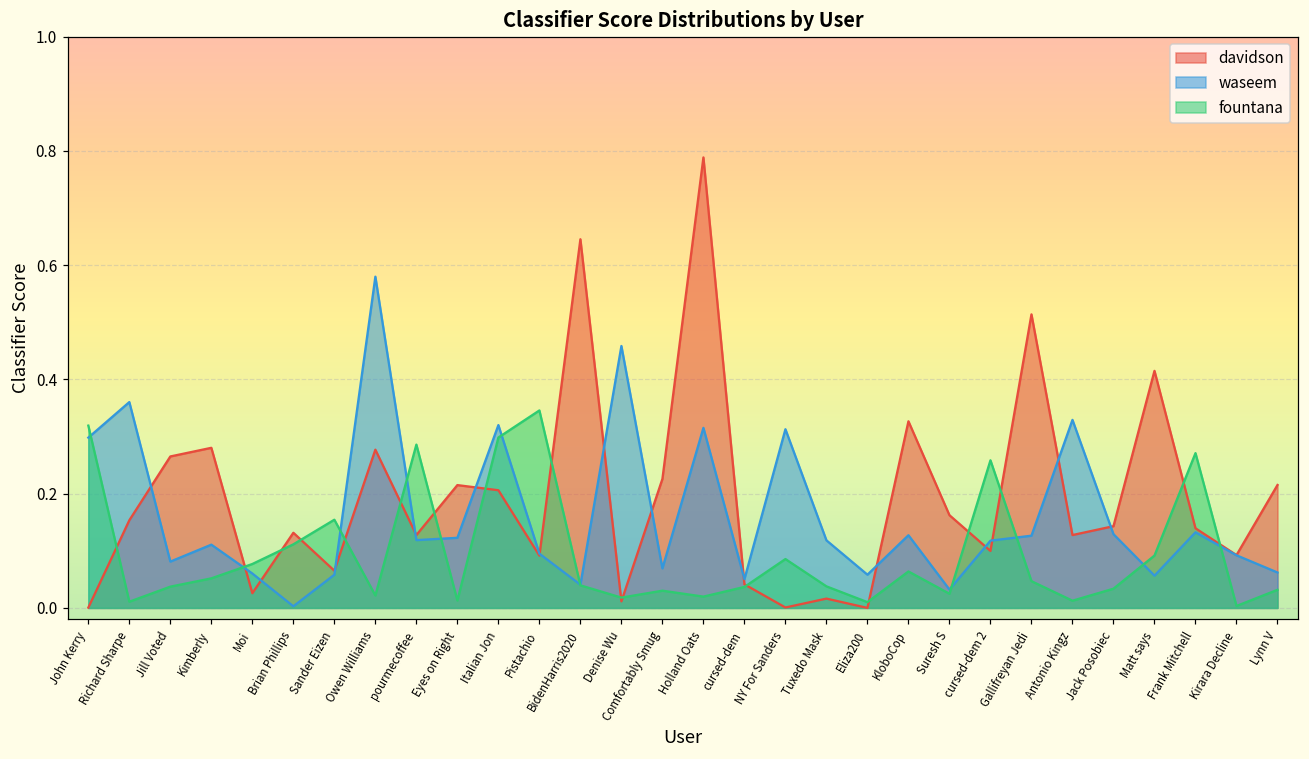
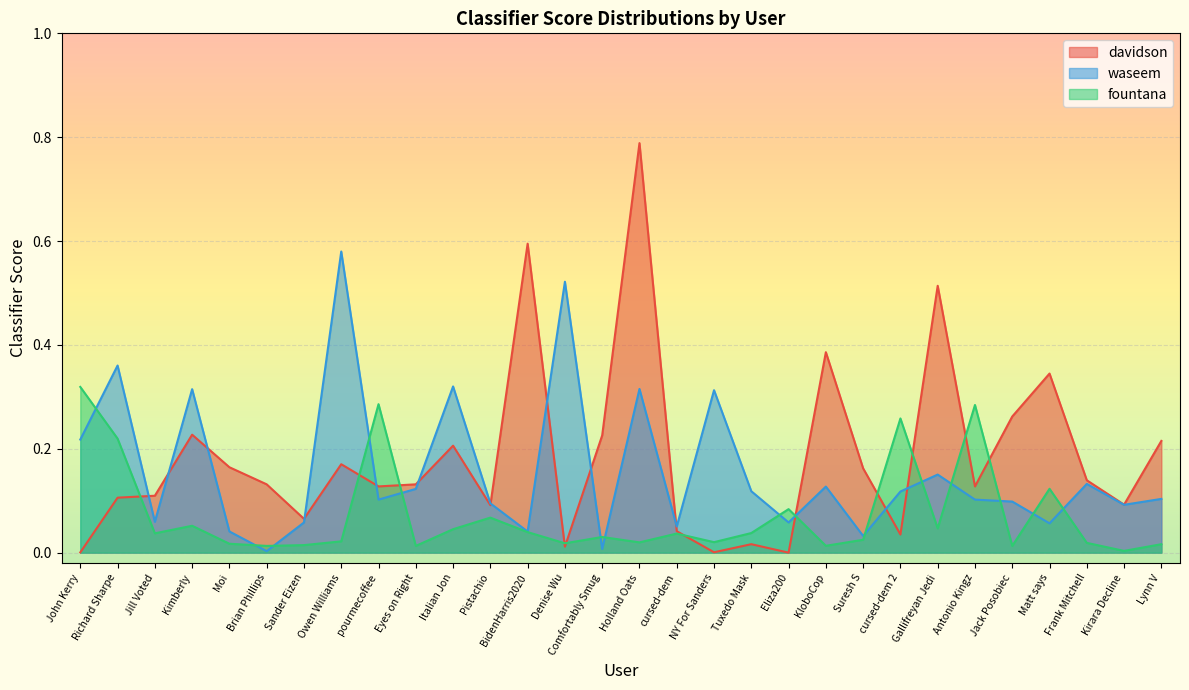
  {
    "davidson": {
      "John Kerry": 0.00,
-     "Richard Sharpe": 0.15,
-     "Jill Voted": 0.27,
-     "Kimberly": 0.28,
-     "Moi": 0.03,
+     "Richard Sharpe": 0.11,
+     "Jill Voted": 0.11,
+     "Kimberly": 0.23,
+     "Moi": 0.16,
      "Brian Phillips": 0.13,
      "Sander Eizen": 0.07,
-     "Owen Williams": 0.28,
+     "Owen Williams": 0.17,
      "pourmecoffee": 0.13,
-     "Eyes on Right": 0.21,
+     "Eyes on Right": 0.13,
      "Italian Jon": 0.21,
-     "BidenHarris2020": 0.65,
+     "BidenHarris2020": 0.59,
      "Denise Wu": 0.01,
      "Comfortably Smug": 0.23,
      "Holland Oats": 0.79,
      "NY For Sanders": 0.00,
      "Tuxedo Mask": 0.02,
      "Eliza200": 0.00,
-     "KloboCop": 0.33,
+     "KloboCop": 0.39,
      "Suresh S": 0.16,
-     "cursed-dem 2": 0.10,
+     "cursed-dem 2": 0.03,
      "Gallifreyan Jedi": 0.51,
      "Antonio Kingz": 0.13,
-     "Jack Posobiec": 0.14,
-     "Matt says": 0.41,
+     "Jack Posobiec": 0.26,
+     "Matt says": 0.34,
      "Frank Mitchell": 0.14,
      "Lynn V": 0.22
    },
    "waseem": {
-     "John Kerry": 0.30,
+     "John Kerry": 0.22,
      "Richard Sharpe": 0.36,
-     "Jill Voted": 0.08,
-     "Kimberly": 0.11,
-     "Moi": 0.06,
+     "Jill Voted": 0.06,
+     "Kimberly": 0.31,
+     "Moi": 0.04,
      "Brian Phillips": 0.00,
      "Sander Eizen": 0.06,
      "Owen Williams": 0.58,
-     "pourmecoffee": 0.12,
+     "pourmecoffee": 0.10,
      "Eyes on Right": 0.12,
      "Italian Jon": 0.32,
-     "Denise Wu": 0.46,
-     "Comfortably Smug": 0.07,
+     "Denise Wu": 0.52,
+     "Comfortably Smug": 0.01,
      "Holland Oats": 0.32,
      "cursed-dem": 0.05,
      "NY For Sanders": 0.31,
      "Tuxedo Mask": 0.12,
      "Eliza200": 0.06,
      "KloboCop": 0.13,
      "Suresh S": 0.03,
      "cursed-dem 2": 0.12,
-     "Gallifreyan Jedi": 0.13,
-     "Antonio Kingz": 0.33,
-     "Jack Posobiec": 0.13,
+     "Gallifreyan Jedi": 0.15,
+     "Antonio Kingz": 0.10,
+     "Jack Posobiec": 0.10,
      "Matt says": 0.06,
      "Frank Mitchell": 0.13,
-     "Lynn V": 0.06
+     "Lynn V": 0.10
    },
    "fountana": {
      "John Kerry": 0.32,
-     "Richard Sharpe": 0.01,
+     "Richard Sharpe": 0.22,
      "Jill Voted": 0.04,
      "Kimberly": 0.05,
-     "Moi": 0.08,
-     "Brian Phillips": 0.11,
-     "Sander Eizen": 0.15,
+     "Moi": 0.02,
+     "Brian Phillips": 0.01,
+     "Sander Eizen": 0.01,
      "Owen Williams": 0.02,
      "pourmecoffee": 0.29,
      "Eyes on Right": 0.01,
-     "Italian Jon": 0.30,
-     "Pistachio": 0.35,
+     "Italian Jon": 0.05,
+     "Pistachio": 0.07,
      "Denise Wu": 0.02,
      "Comfortably Smug": 0.03,
      "Holland Oats": 0.02,
-     "NY For Sanders": 0.09,
+     "NY For Sanders": 0.02,
      "Tuxedo Mask": 0.04,
-     "Eliza200": 0.01,
-     "KloboCop": 0.06,
+     "Eliza200": 0.08,
+     "KloboCop": 0.01,
      "Suresh S": 0.02,
      "cursed-dem 2": 0.26,
      "Gallifreyan Jedi": 0.05,
-     "Antonio Kingz": 0.01,
-     "Jack Posobiec": 0.03,
-     "Matt says": 0.09,
-     "Frank Mitchell": 0.27,
+     "Antonio Kingz": 0.28,
+     "Jack Posobiec": 0.01,
+     "Matt says": 0.12,
+     "Frank Mitchell": 0.02,
      "Kirara Decline": 0.00,
-     "Lynn V": 0.03
+     "Lynn V": 0.02
    }
  }
